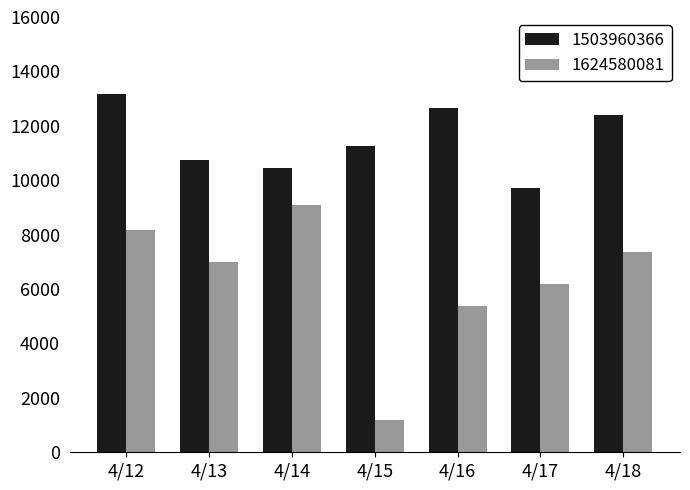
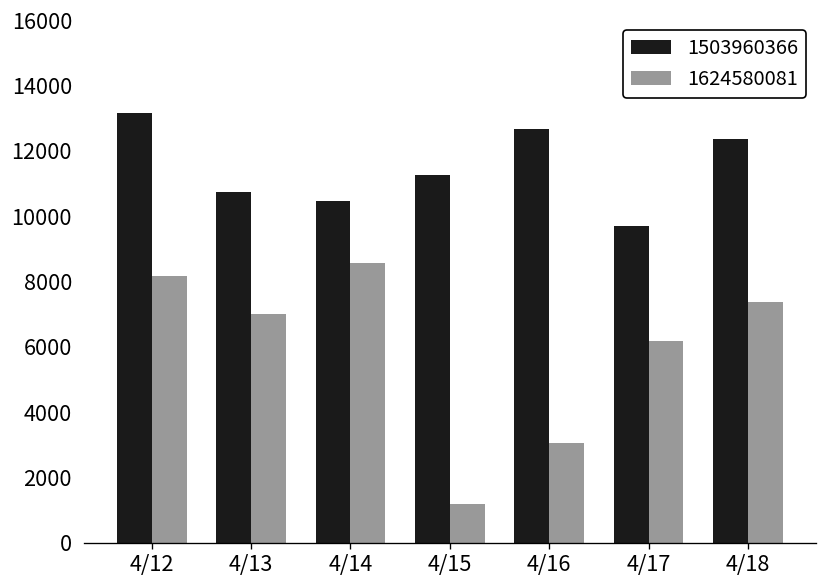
  {
    "1503960366": {
      "4/12": 13200,
      "4/13": 10700,
      "4/14": 10500,
      "4/15": 11300,
      "4/16": 12700,
      "4/17": 9700,
      "4/18": 12400
    },
    "1624580081": {
      "4/12": 8200,
      "4/13": 7000,
-     "4/14": 9100,
+     "4/14": 8600,
      "4/15": 1200,
-     "4/16": 5400,
+     "4/16": 3100,
      "4/17": 6200,
      "4/18": 7400
    }
  }
